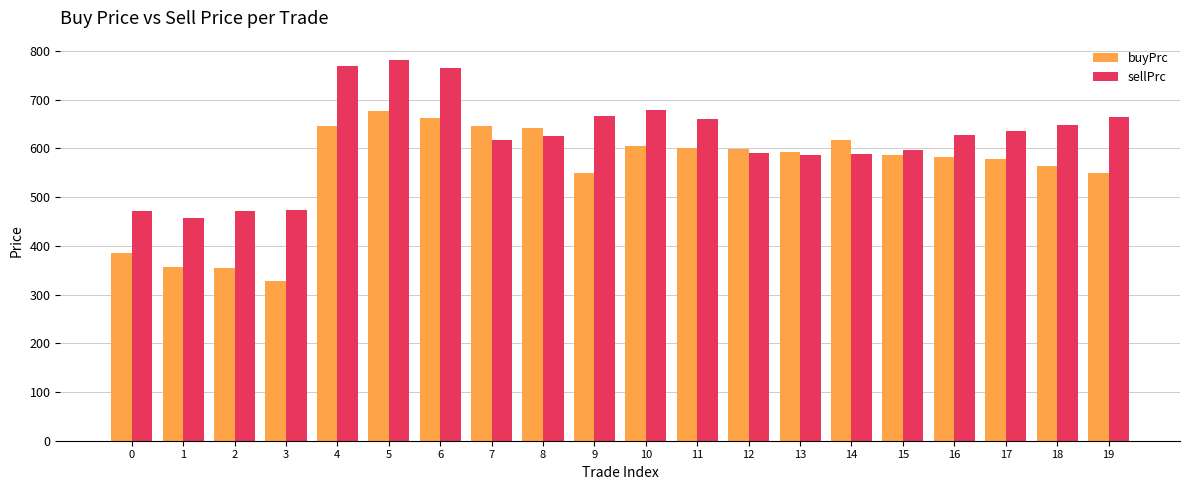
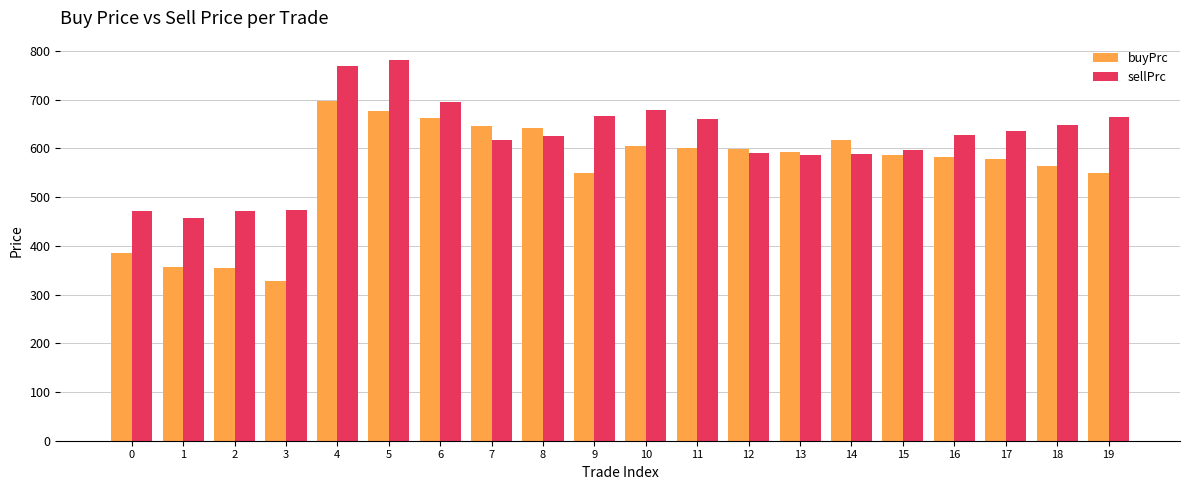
  {
    "buyPrc": {
      "0": 390,
      "1": 360,
      "2": 350,
      "3": 330,
-     "4": 650,
+     "4": 700,
      "5": 680,
      "6": 660,
      "7": 650,
      "8": 640,
      "9": 550,
      "10": 610,
      "11": 600,
      "12": 600,
      "13": 590,
      "14": 620,
      "15": 590,
      "16": 580,
      "17": 580,
      "18": 560,
      "19": 550
    },
    "sellPrc": {
      "0": 470,
      "1": 460,
      "2": 470,
      "3": 470,
      "4": 770,
      "5": 780,
-     "6": 760,
+     "6": 690,
      "7": 620,
      "8": 630,
      "9": 670,
      "10": 680,
      "11": 660,
      "12": 590,
      "13": 590,
      "14": 590,
      "15": 600,
      "16": 630,
      "17": 640,
      "18": 650,
      "19": 660
    }
  }
